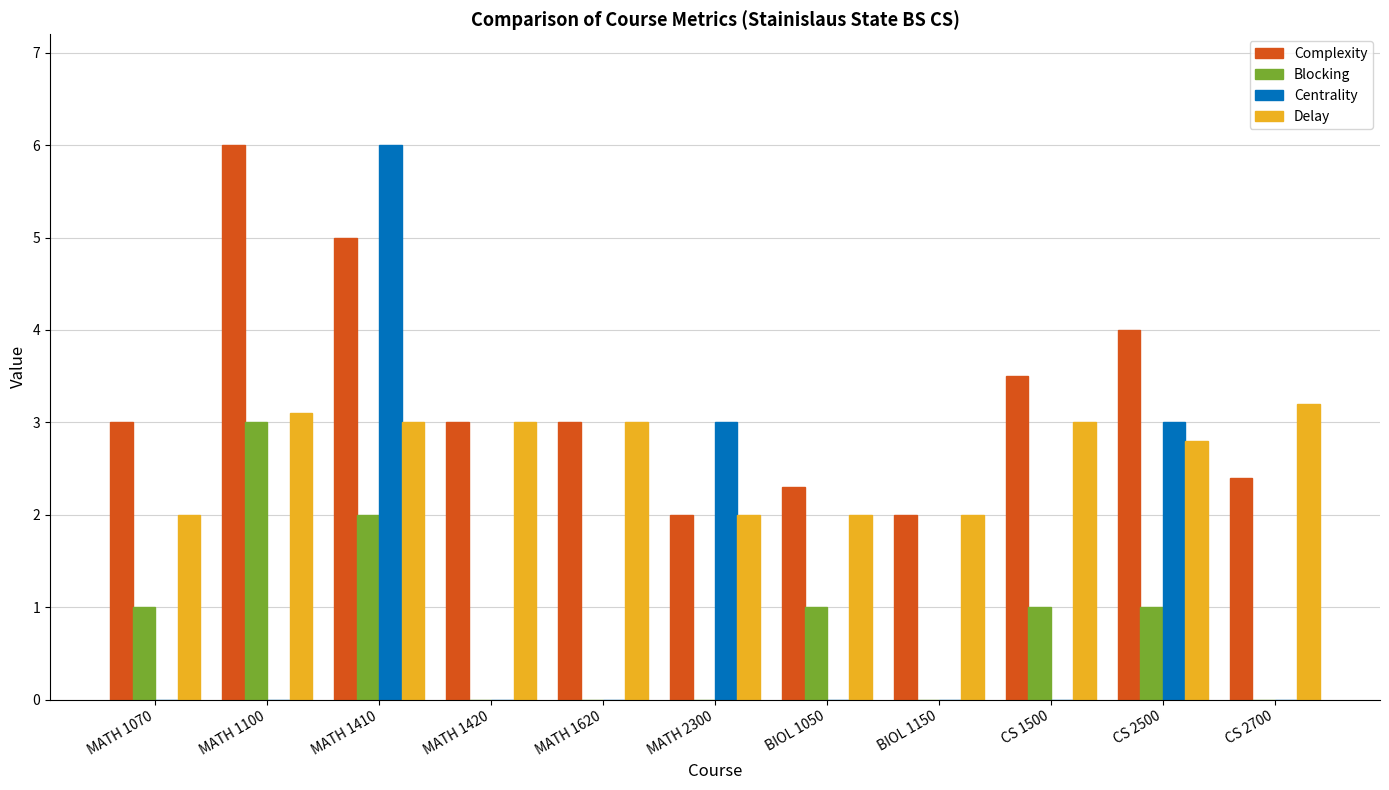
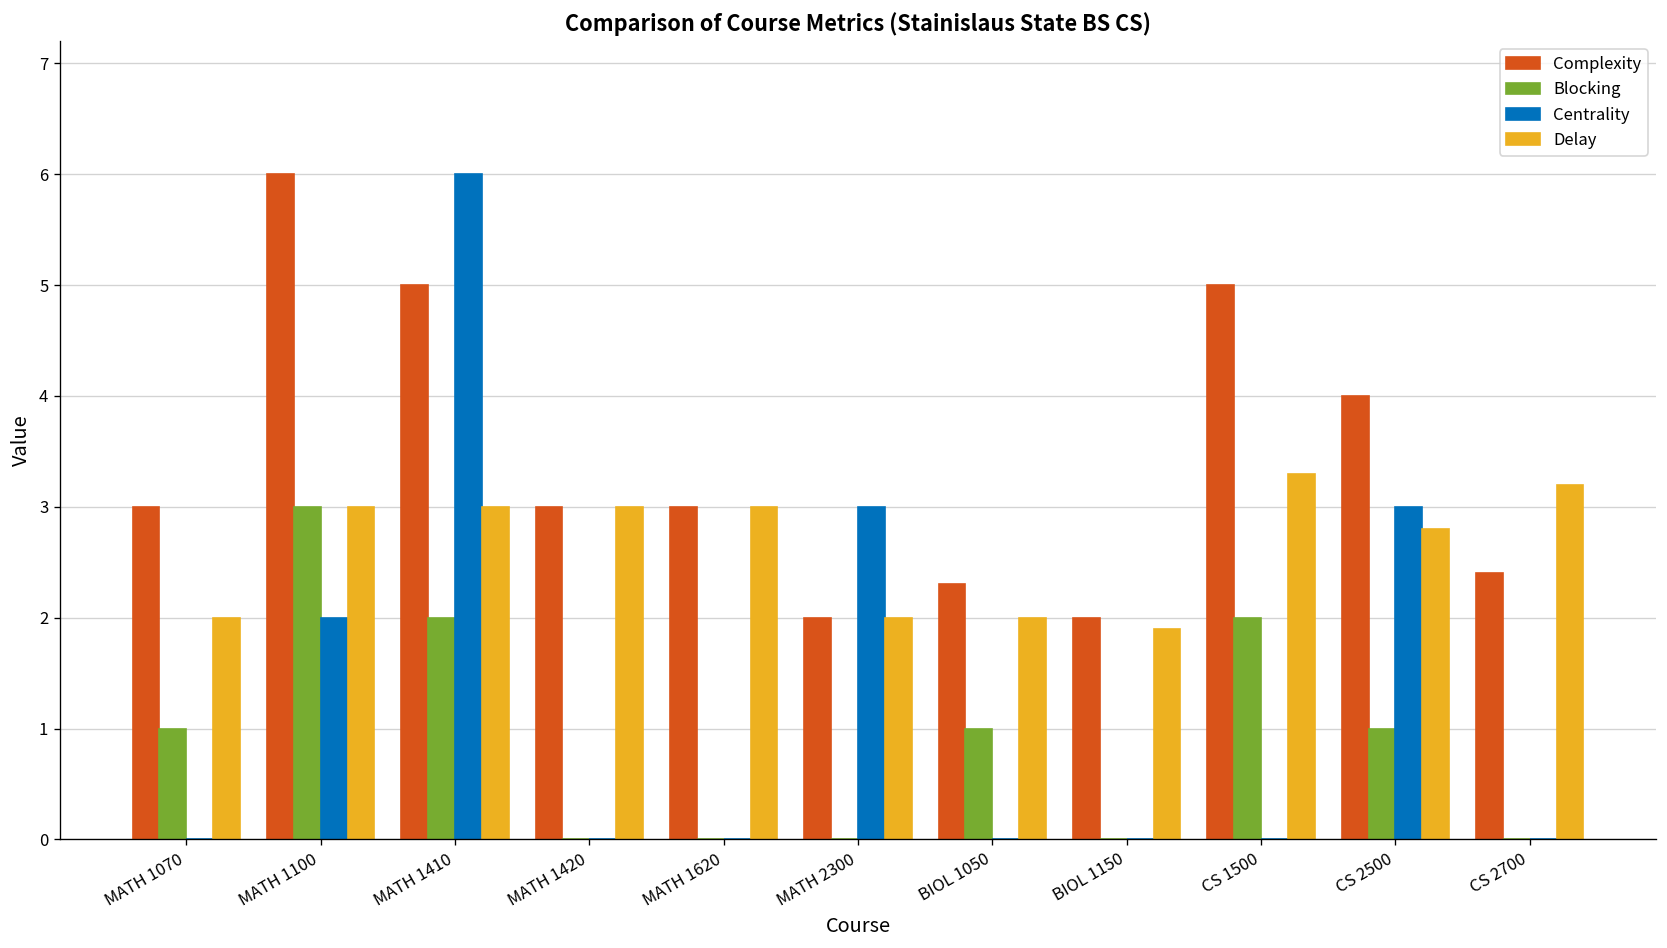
  {
    "Complexity": {
      "MATH 1070": 3.0,
      "MATH 1100": 6.0,
      "MATH 1410": 5.0,
      "MATH 1420": 3.0,
      "MATH 1620": 3.0,
      "MATH 2300": 2.0,
      "BIOL 1050": 2.3,
      "BIOL 1150": 2.0,
-     "CS 1500": 3.5,
+     "CS 1500": 5.0,
      "CS 2500": 4.0,
      "CS 2700": 2.4
    },
    "Blocking": {
      "MATH 1070": 1,
      "MATH 1100": 3,
      "MATH 1410": 2,
      "MATH 1420": 0,
      "MATH 1620": 0,
      "MATH 2300": 0,
      "BIOL 1050": 1,
      "BIOL 1150": 0,
-     "CS 1500": 1,
+     "CS 1500": 2,
      "CS 2500": 1,
      "CS 2700": 0
    },
    "Centrality": {
      "MATH 1070": 0,
-     "MATH 1100": 0,
+     "MATH 1100": 2,
      "MATH 1410": 6,
      "MATH 1420": 0,
      "MATH 1620": 0,
      "MATH 2300": 3,
      "BIOL 1050": 0,
      "BIOL 1150": 0,
      "CS 1500": 0,
      "CS 2500": 3,
      "CS 2700": 0
    },
    "Delay": {
      "MATH 1070": 2.0,
-     "MATH 1100": 3.1,
+     "MATH 1100": 3.0,
      "MATH 1410": 3.0,
      "MATH 1420": 3.0,
      "MATH 1620": 3.0,
      "MATH 2300": 2.0,
      "BIOL 1050": 2.0,
-     "BIOL 1150": 2.0,
-     "CS 1500": 3.0,
+     "BIOL 1150": 1.9,
+     "CS 1500": 3.3,
      "CS 2500": 2.8,
      "CS 2700": 3.2
    }
  }
